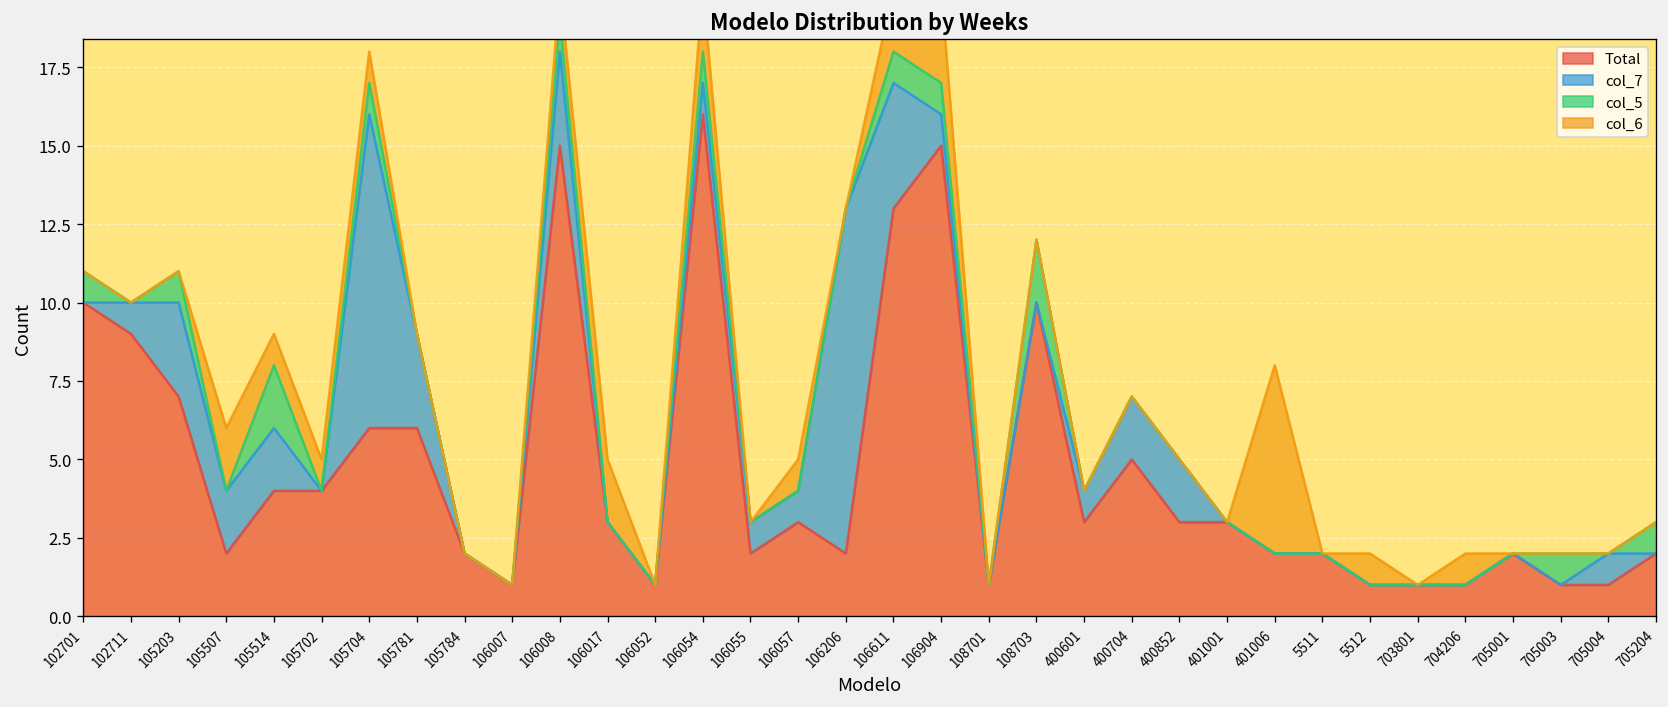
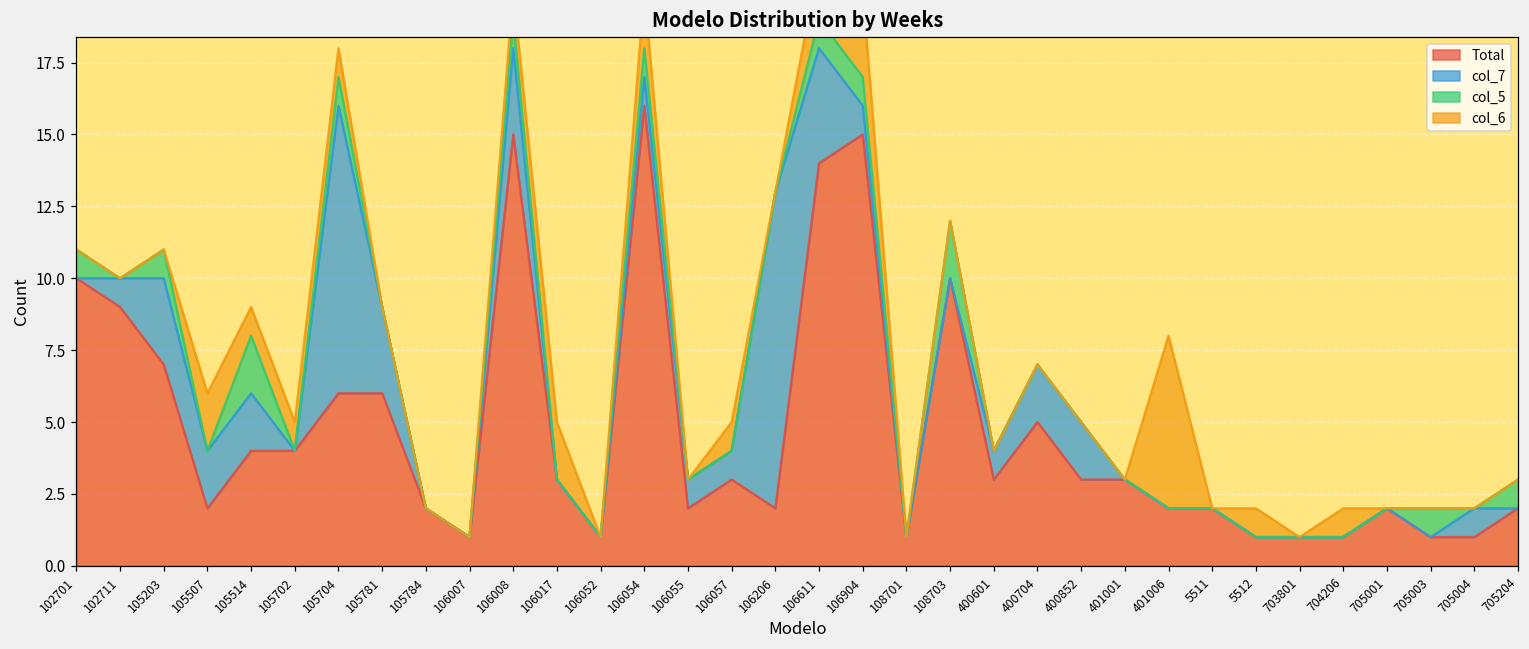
  {
    "Total": {
      "102711": 9,
      "105203": 7,
      "105507": 2,
      "105514": 4,
      "105704": 6,
      "105781": 6,
      "106008": 15,
      "106054": 16,
      "106055": 2,
      "106057": 3,
      "106206": 2,
-     "106611": 13,
+     "106611": 14,
      "106904": 15,
      "400601": 3,
      "400704": 5,
      "400852": 3,
      "705004": 1
    },
    "col_7": {
      "105203": 3,
      "105514": 2,
      "105704": 10,
      "106008": 3,
      "106054": 1,
      "106611": 4,
      "106904": 1
    },
    "col_5": {
      "105514": 2,
      "105704": 1,
      "106054": 1,
      "106904": 1
    },
    "col_6": {
      "105507": 2,
      "105514": 1,
      "105702": 1,
      "105704": 1,
      "106017": 2,
      "106057": 1,
      "401006": 6,
      "5512": 1,
      "704206": 1
    }
  }
